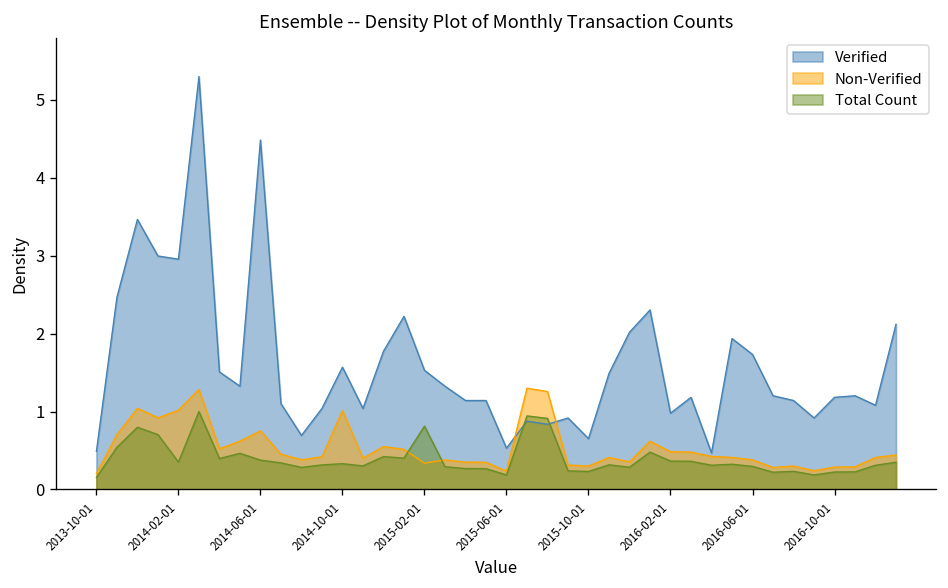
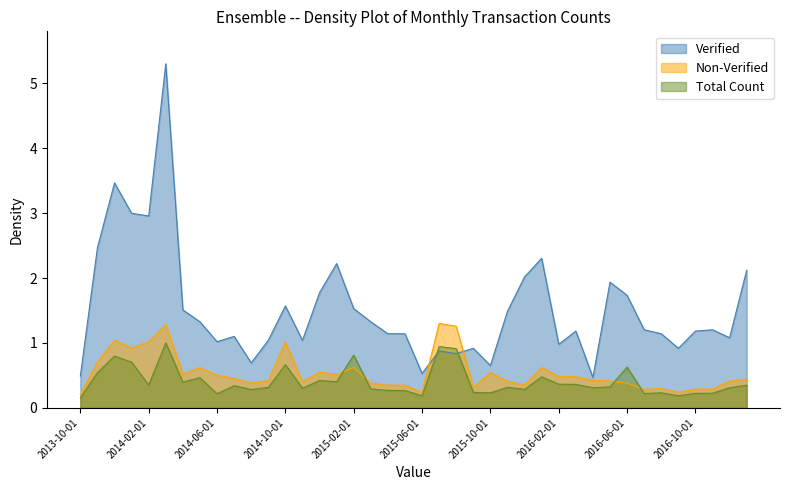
  {
    "Verified": {
      "2013-10-01": 0.5,
      "2014-02-01": 3.0,
-     "2014-06-01": 4.5,
+     "2014-06-01": 1.0,
      "2014-10-01": 1.6,
      "2015-02-01": 1.5,
      "2015-06-01": 0.5,
      "2015-10-01": 0.7,
      "2016-02-01": 1.0,
      "2016-06-01": 1.7,
      "2016-10-01": 1.2
    },
    "Non-Verified": {
      "2013-10-01": 0.2,
      "2014-02-01": 1.0,
-     "2014-06-01": 0.8,
+     "2014-06-01": 0.5,
      "2014-10-01": 1.0,
-     "2015-02-01": 0.3,
+     "2015-02-01": 0.6,
      "2015-06-01": 0.2,
-     "2015-10-01": 0.3,
+     "2015-10-01": 0.5,
      "2016-02-01": 0.5,
      "2016-06-01": 0.4,
      "2016-10-01": 0.3
    },
    "Total Count": {
      "2013-10-01": 0.2,
      "2014-02-01": 0.4,
-     "2014-06-01": 0.4,
-     "2014-10-01": 0.3,
+     "2014-06-01": 0.2,
+     "2014-10-01": 0.7,
      "2015-02-01": 0.8,
      "2015-06-01": 0.2,
      "2015-10-01": 0.2,
      "2016-02-01": 0.4,
-     "2016-06-01": 0.3,
+     "2016-06-01": 0.6,
      "2016-10-01": 0.2
    }
  }
